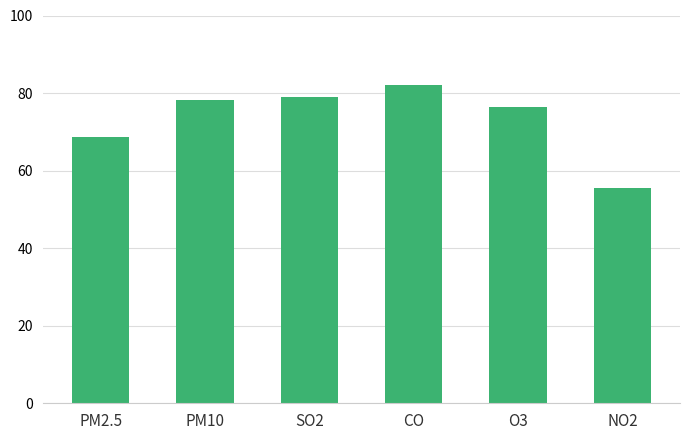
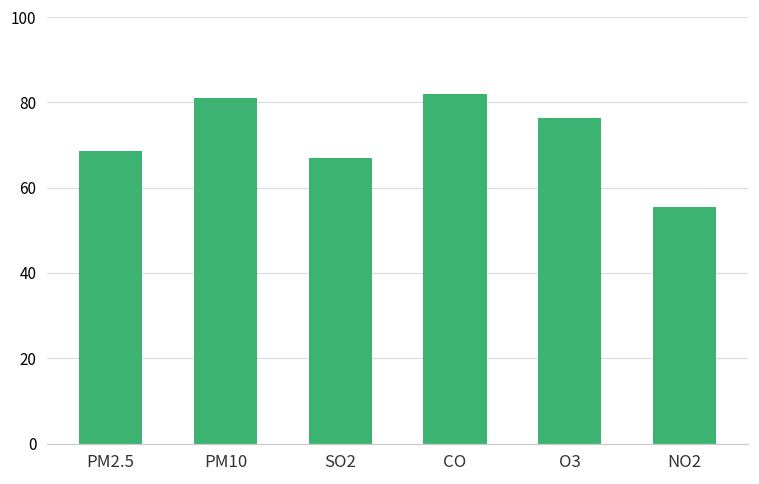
  {
    "PM2.5": 69,
-   "PM10": 78,
-   "SO2": 79,
+   "PM10": 81,
+   "SO2": 67,
    "CO": 82,
    "O3": 76,
    "NO2": 56
  }
